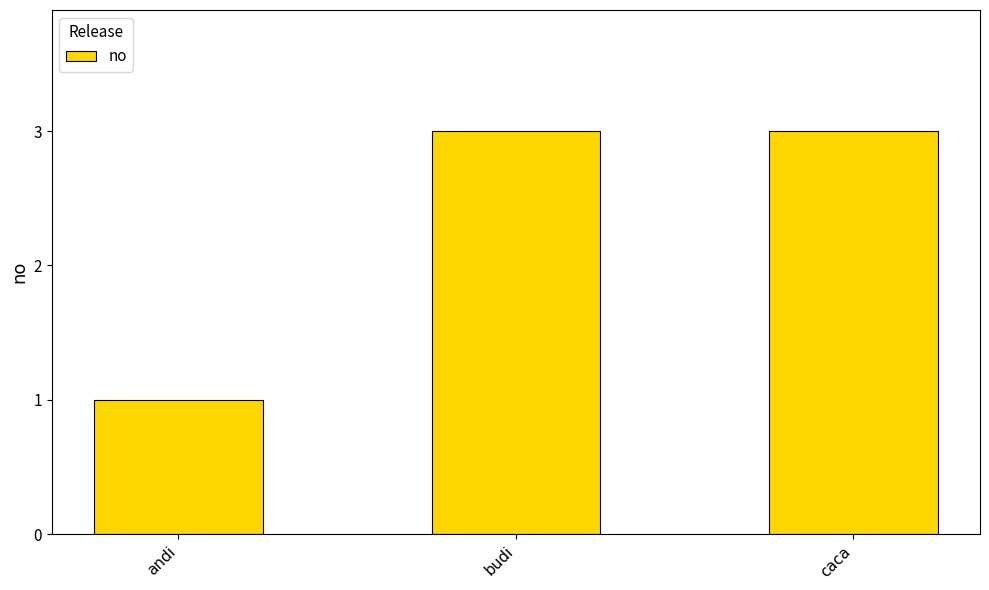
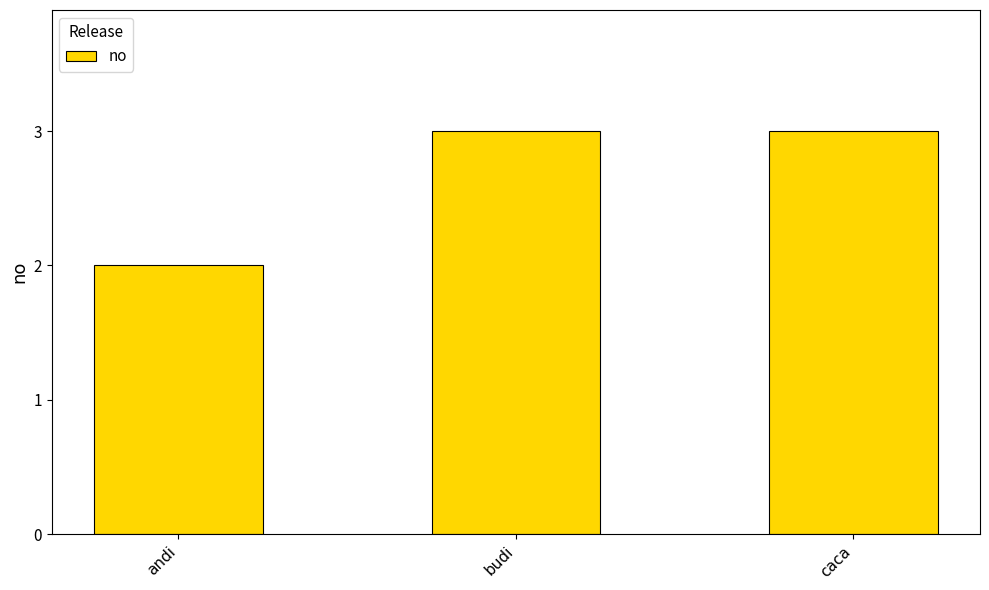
  {
-   "andi": 1,
+   "andi": 2,
    "budi": 3,
    "caca": 3
  }
